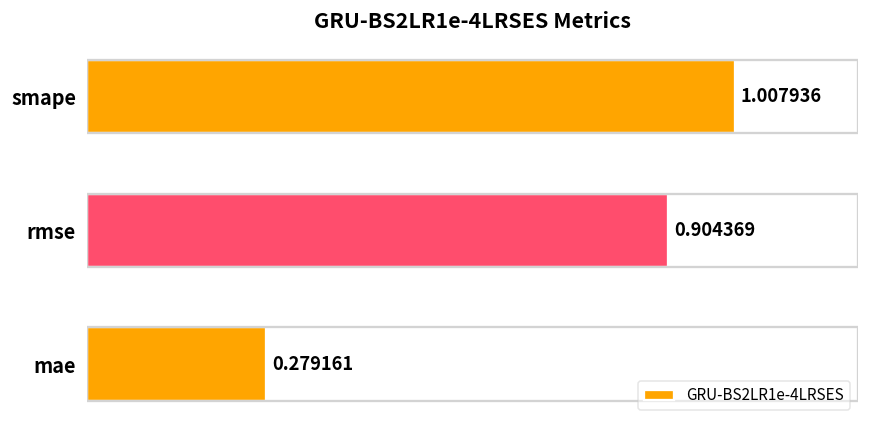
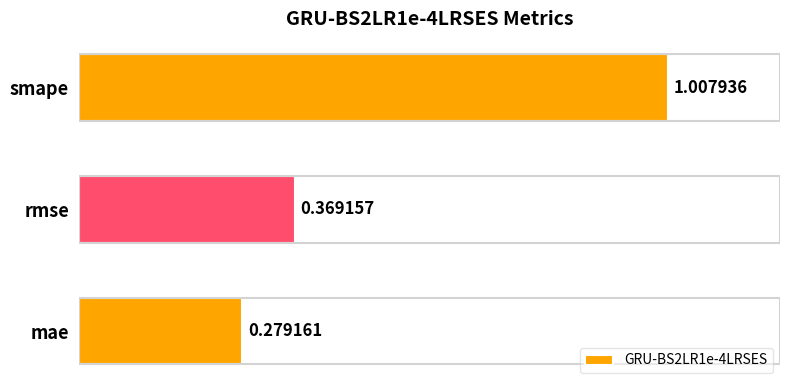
  {
    "smape": 1.007936,
-   "rmse": 0.904369,
+   "rmse": 0.369157,
    "mae": 0.279161
  }
